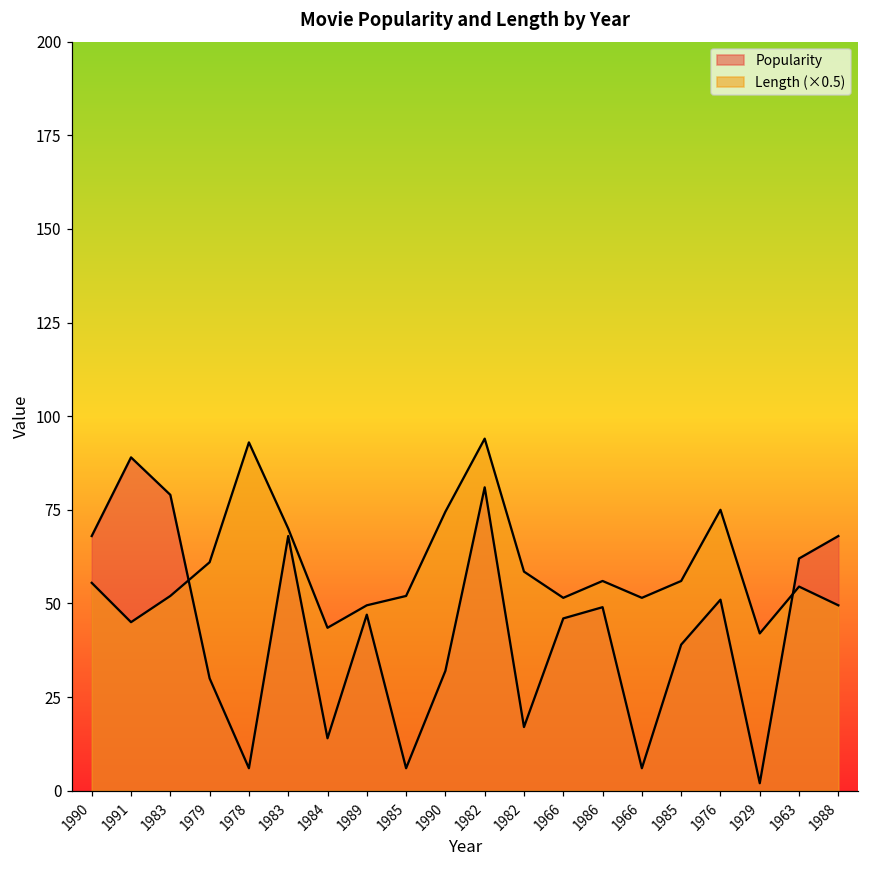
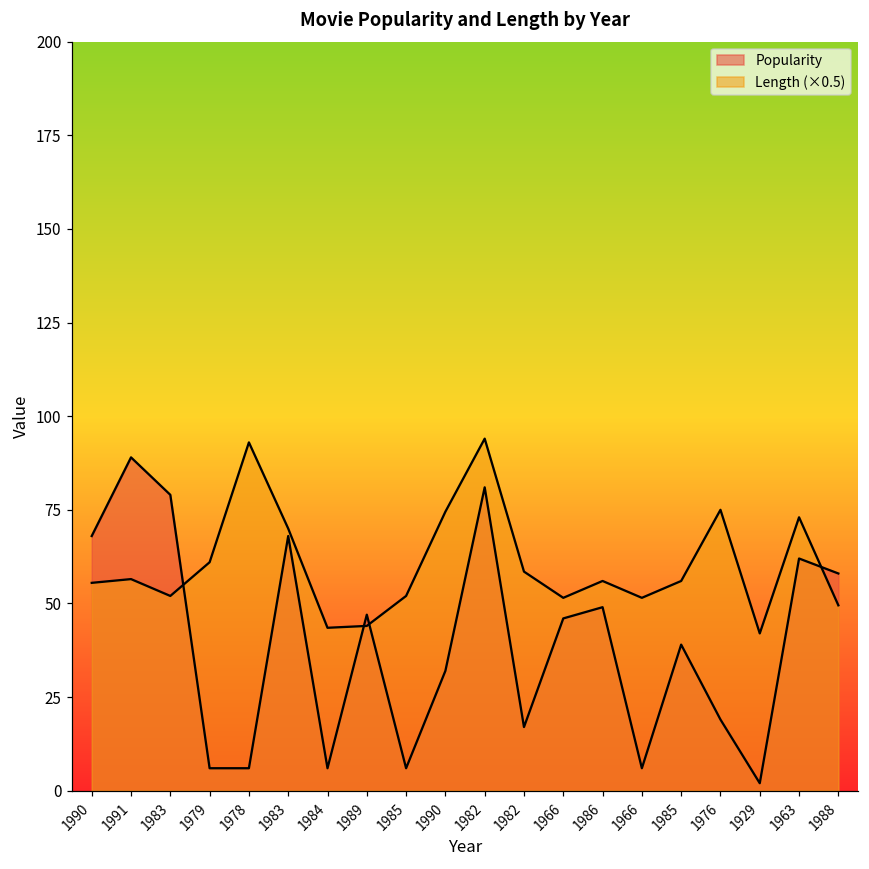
  {
    "Popularity": {
      "1991": 89,
-     "1979": 30,
+     "1979": 6,
      "1978": 6,
-     "1984": 14,
+     "1984": 6,
      "1989": 47,
      "1986": 49,
-     "1976": 51,
+     "1976": 19,
      "1929": 2,
      "1963": 62,
-     "1988": 68
+     "1988": 58
    },
    "Length (×0.5)": {
-     "1991": 45,
+     "1991": 57,
      "1979": 61,
      "1978": 93,
      "1984": 44,
-     "1989": 50,
+     "1989": 44,
      "1986": 56,
      "1976": 75,
      "1929": 42,
-     "1963": 55,
+     "1963": 73,
      "1988": 50
    }
  }
